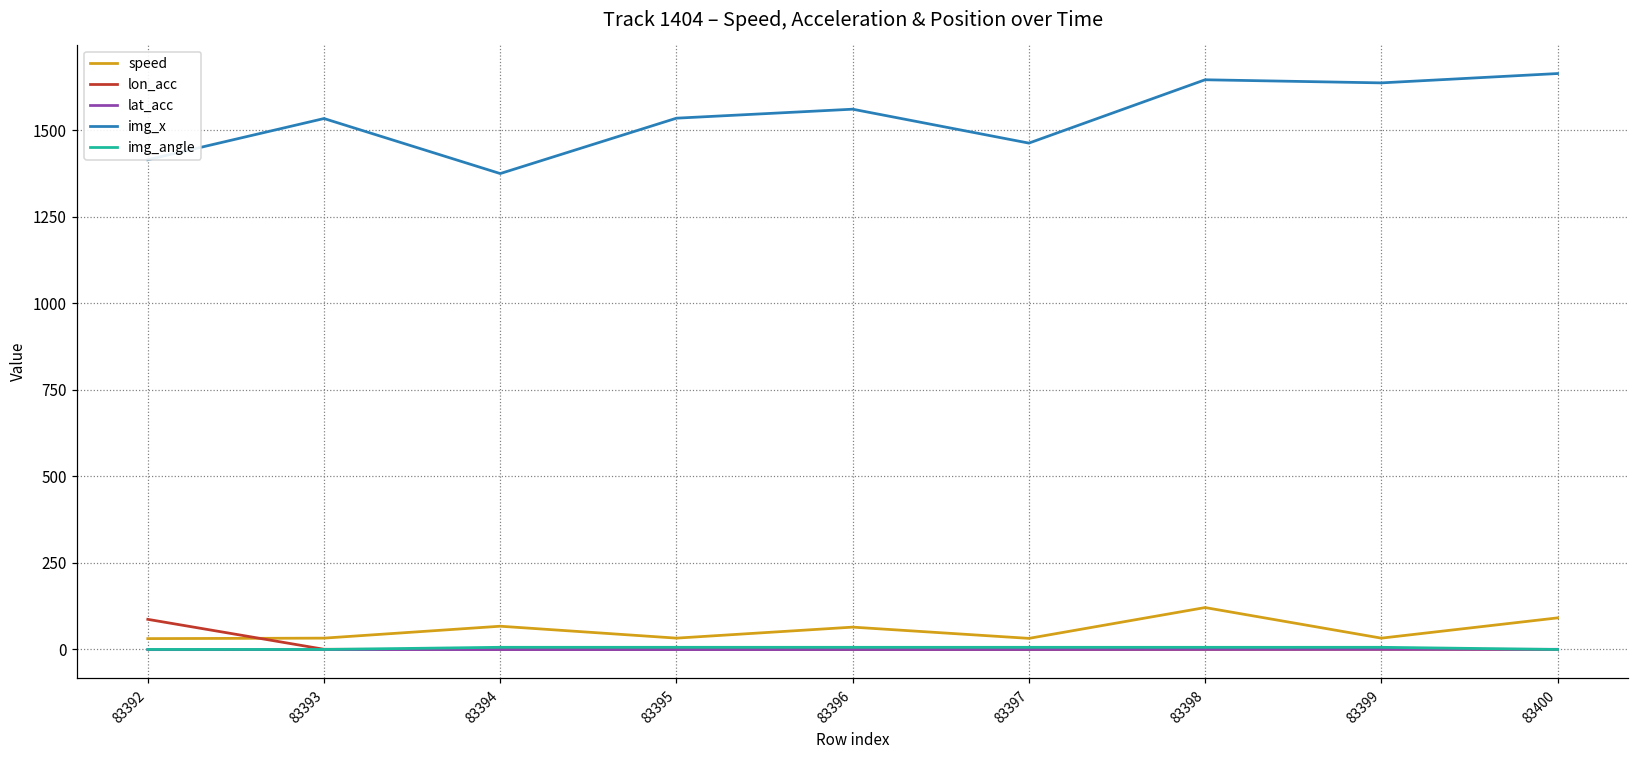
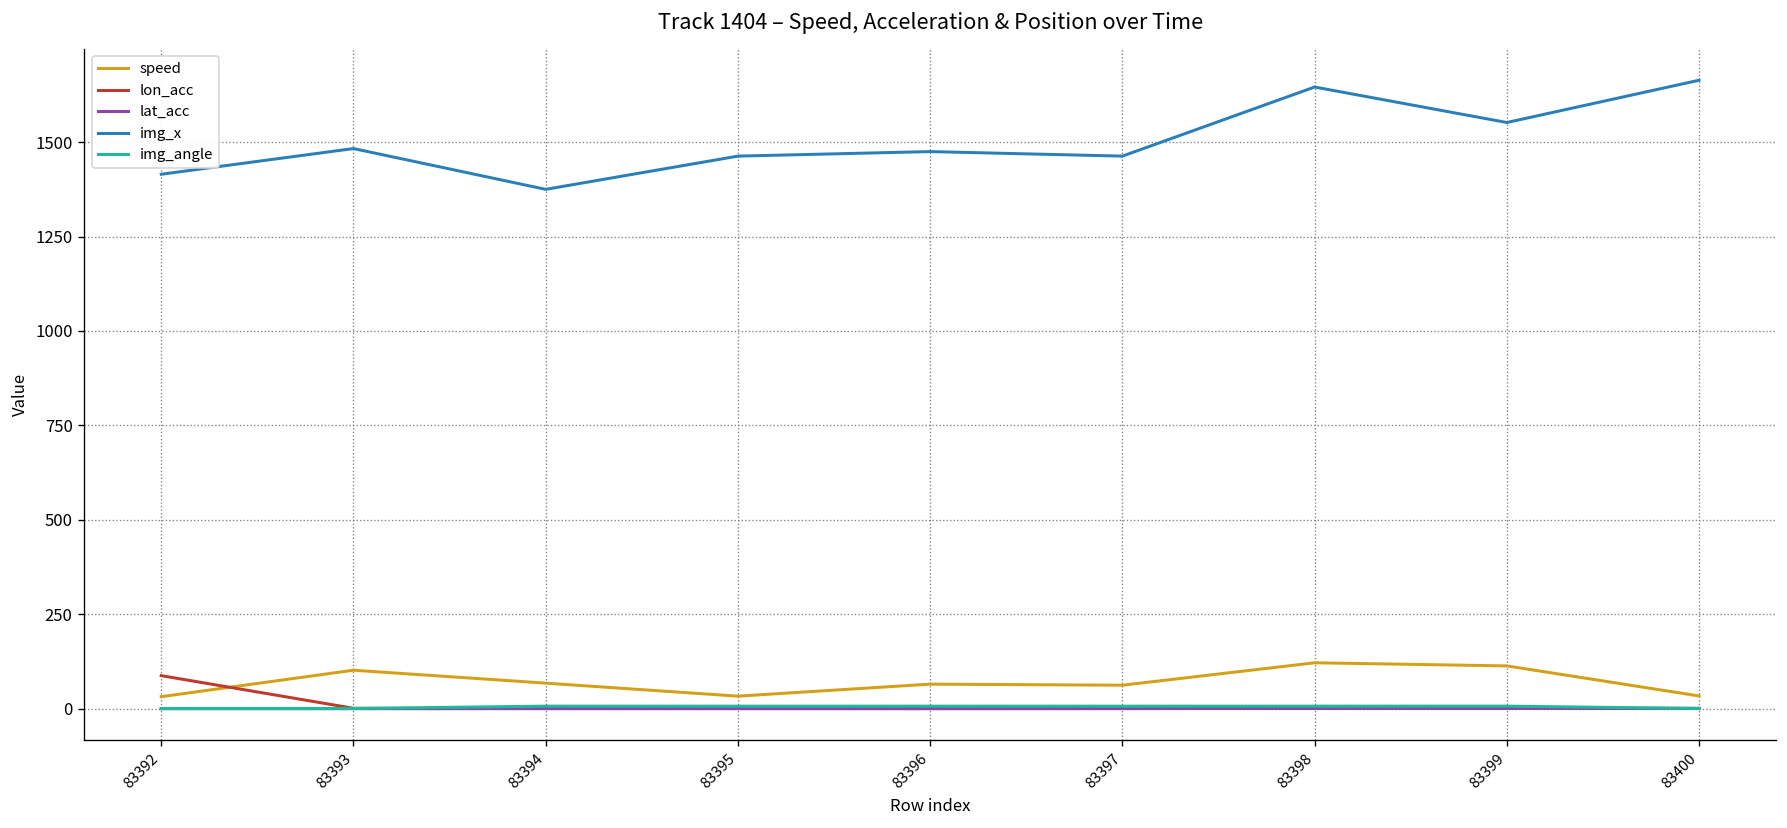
  {
    "speed": {
      "83392": 30,
-     "83393": 30,
+     "83393": 100,
      "83394": 70,
      "83395": 30,
      "83396": 60,
-     "83397": 30,
+     "83397": 60,
      "83398": 120,
-     "83399": 30,
-     "83400": 90
+     "83399": 110,
+     "83400": 30
    },
    "lon_acc": {
      "83392": 90
    },
    "img_x": {
-     "83393": 1530,
+     "83393": 1480,
      "83394": 1380,
-     "83395": 1540,
-     "83396": 1560,
+     "83395": 1460,
+     "83396": 1480,
      "83397": 1460,
      "83398": 1650,
-     "83399": 1640,
+     "83399": 1550,
      "83400": 1660
    }
  }
